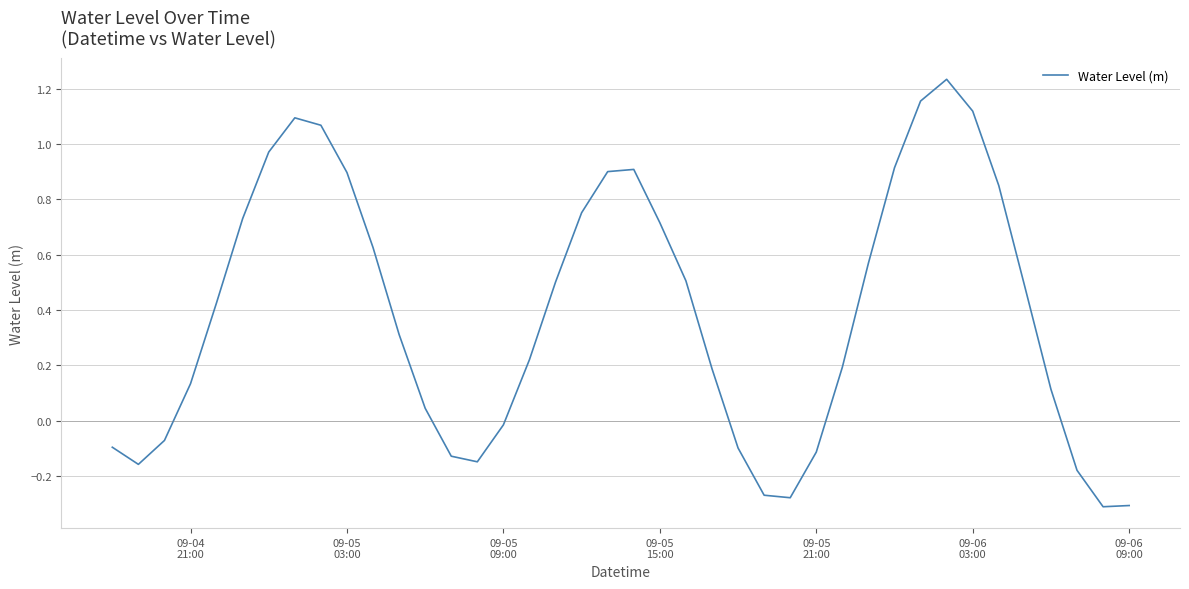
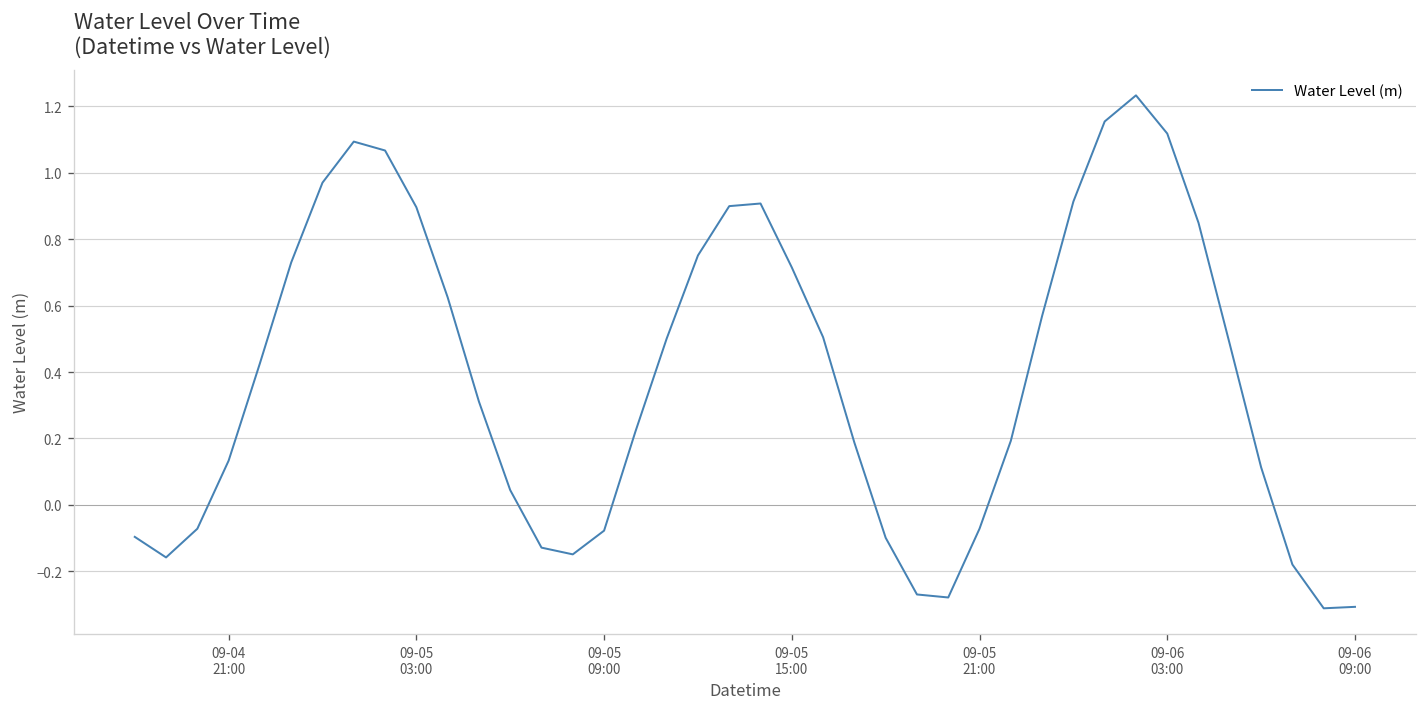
  {
    "09-04 21:00": 0.13,
    "09-05 03:00": 0.90,
-   "09-05 09:00": -0.02,
+   "09-05 09:00": -0.08,
    "09-05 15:00": 0.72,
-   "09-05 21:00": -0.11,
+   "09-05 21:00": -0.07,
    "09-06 03:00": 1.12,
    "09-06 09:00": -0.31
  }
